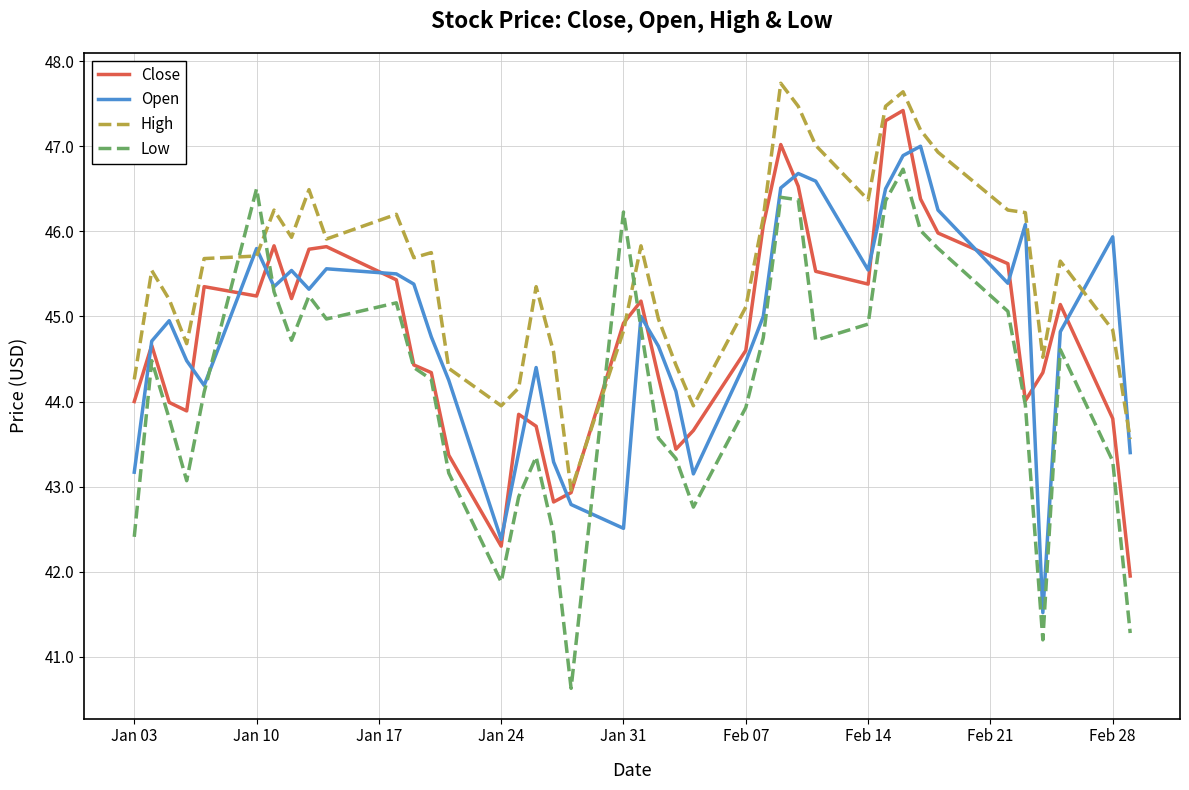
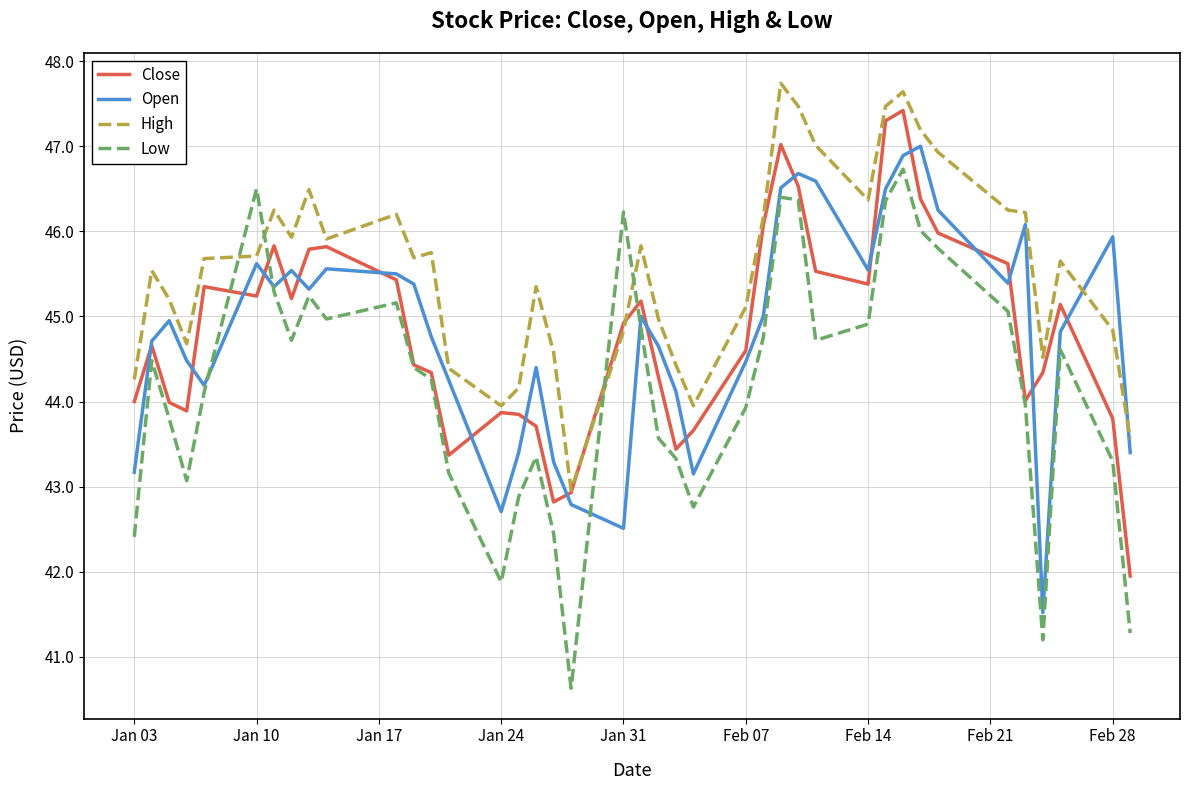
  {
    "Close": {
      "Jan 03": 44.0,
      "Jan 10": 45.2,
-     "Jan 24": 42.3,
+     "Jan 24": 43.9,
      "Jan 31": 44.9,
      "Feb 07": 44.6,
      "Feb 14": 45.4,
      "Feb 28": 43.8
    },
    "Open": {
      "Jan 03": 43.2,
-     "Jan 10": 45.8,
-     "Jan 24": 42.4,
+     "Jan 10": 45.6,
+     "Jan 24": 42.7,
      "Jan 31": 42.5,
      "Feb 07": 44.5,
      "Feb 14": 45.5,
      "Feb 28": 45.9
    },
    "High": {
      "Jan 03": 44.3,
      "Jan 10": 45.7,
      "Jan 24": 44.0,
      "Jan 31": 44.8,
      "Feb 07": 45.1,
      "Feb 14": 46.4,
      "Feb 28": 44.8
    },
    "Low": {
      "Jan 03": 42.4,
      "Jan 10": 46.5,
      "Jan 24": 41.9,
      "Jan 31": 46.2,
      "Feb 07": 43.9,
      "Feb 14": 44.9,
      "Feb 28": 43.3
    }
  }
